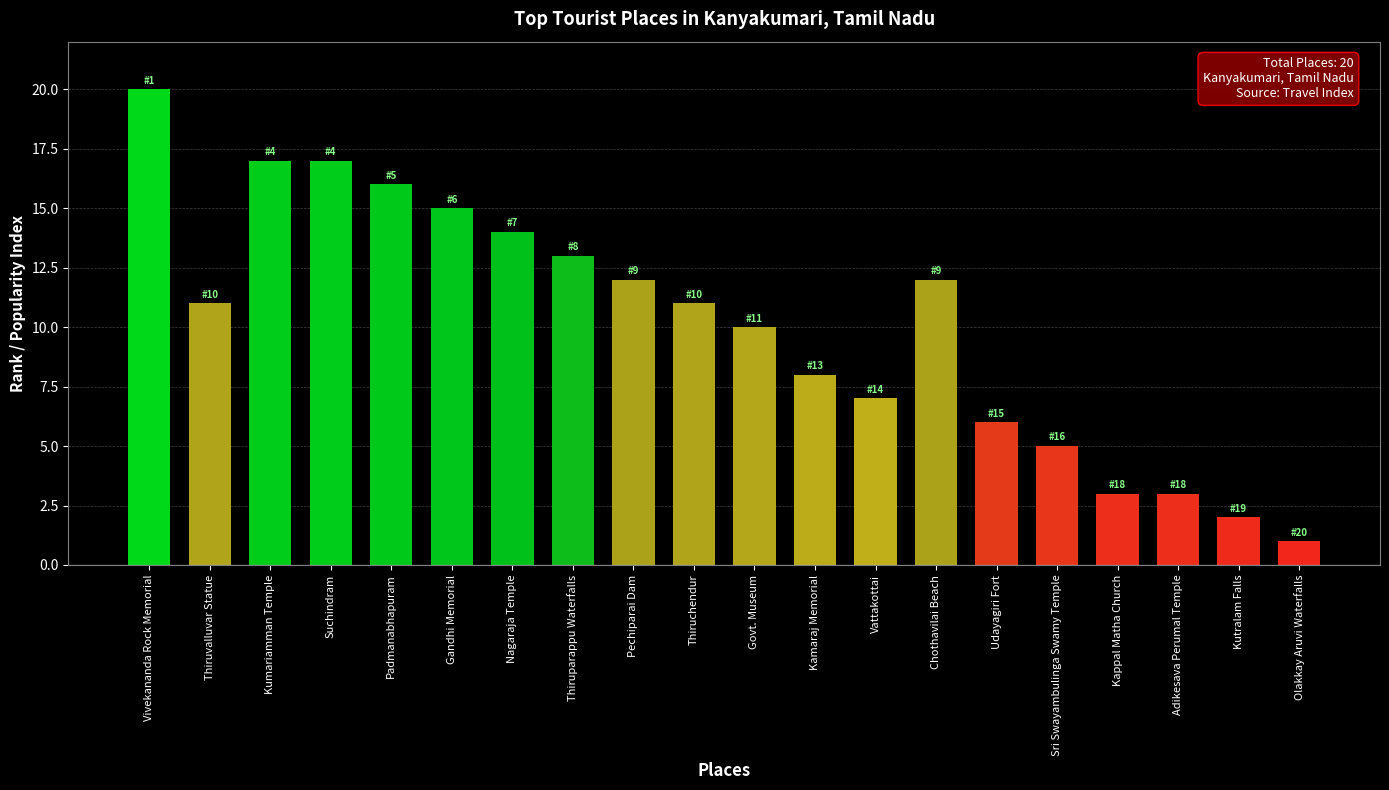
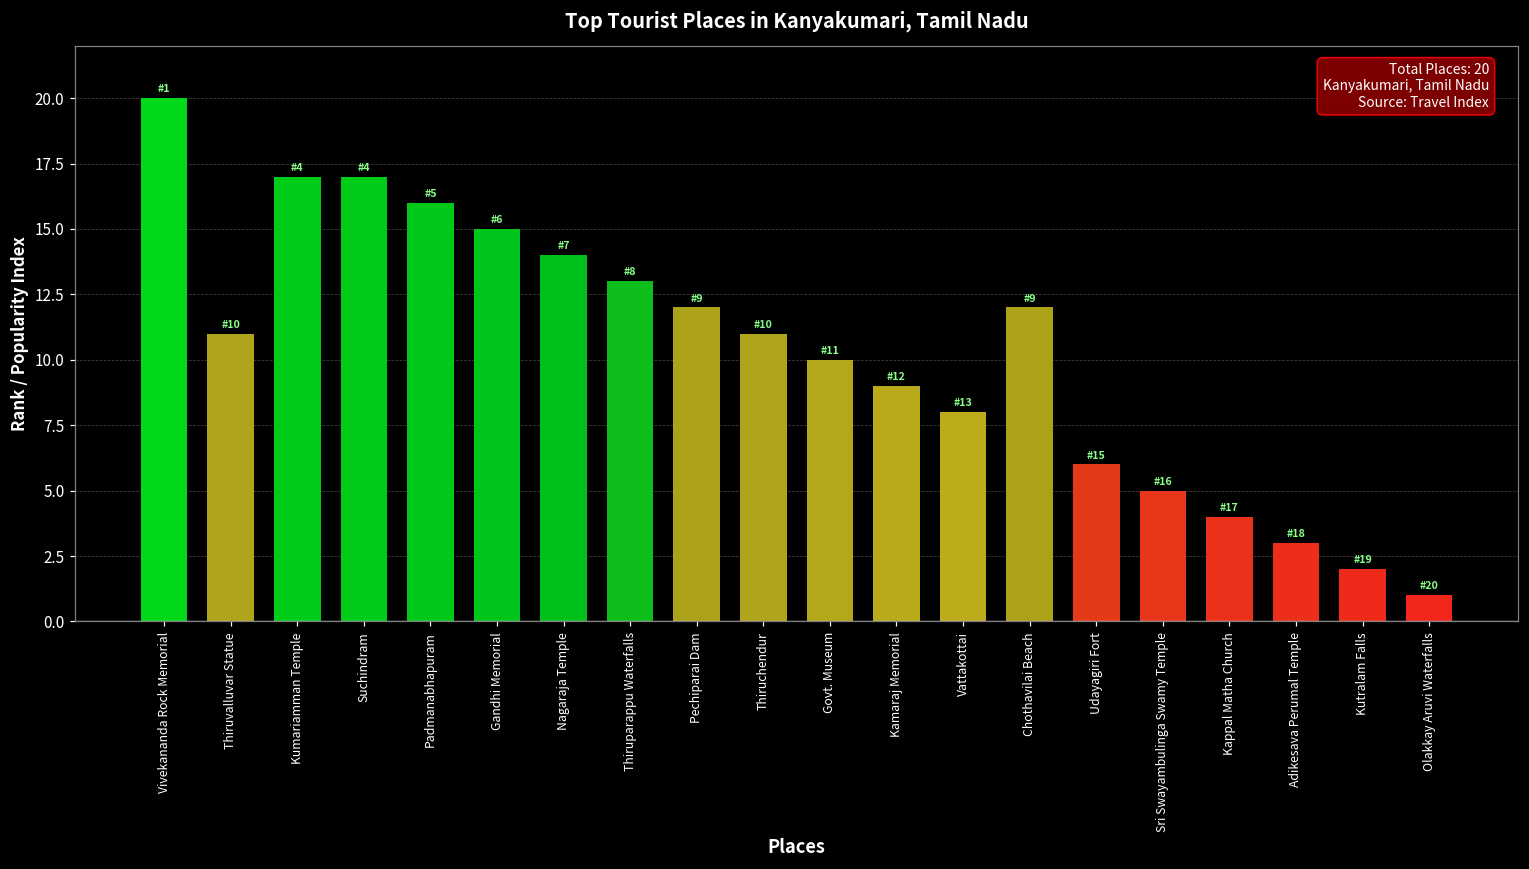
  {
-   "Kamaraj Memorial": 13,
-   "Vattakottai": 14,
-   "Kappal Matha Church": 18
+   "Kamaraj Memorial": 12,
+   "Vattakottai": 13,
+   "Kappal Matha Church": 17
  }
